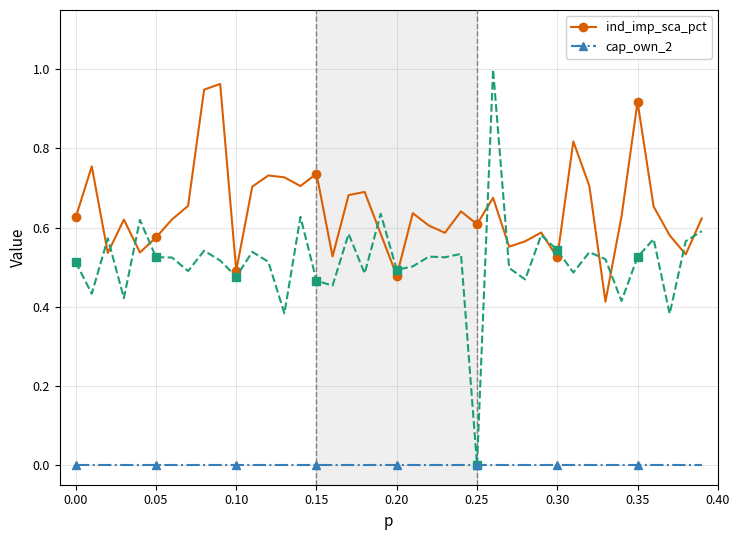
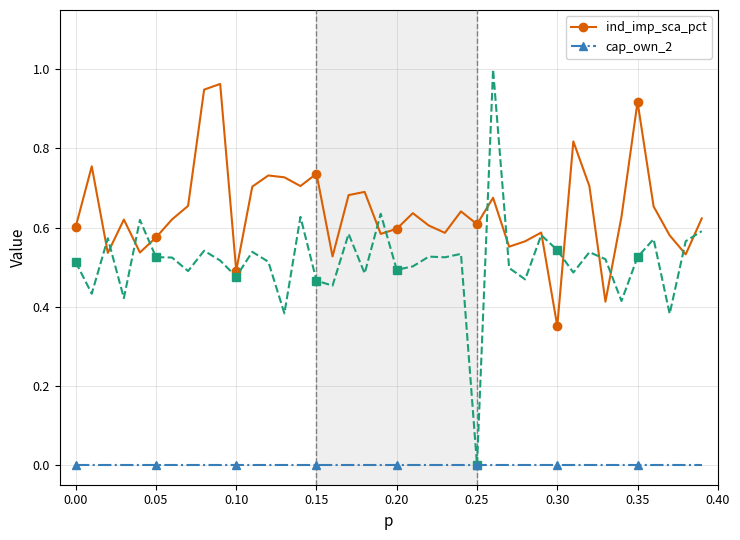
  {
    "ind_imp_sca_pct": {
-     "0.00": 0.63,
+     "0.00": 0.60,
      "0.05": 0.57,
      "0.10": 0.49,
      "0.15": 0.74,
-     "0.20": 0.48,
+     "0.20": 0.60,
      "0.25": 0.61,
-     "0.30": 0.52,
+     "0.30": 0.35,
      "0.35": 0.92
    },
    "cap_own_2": {
      "0.00": 0.00,
      "0.05": 0.00,
      "0.10": 0.00,
      "0.15": 0.00,
      "0.20": 0.00,
      "0.30": 0.00,
      "0.35": 0.00
    }
  }
